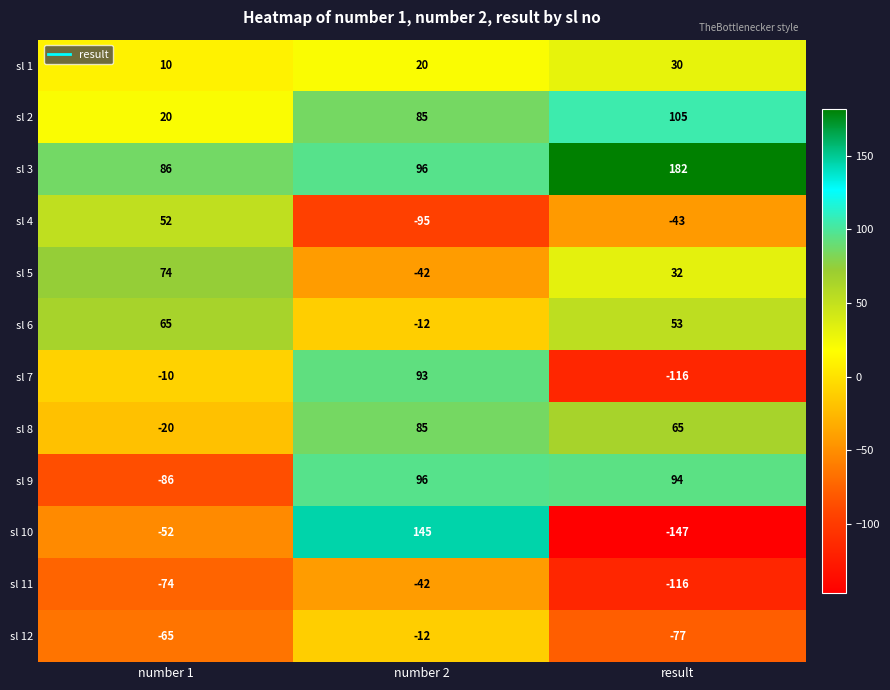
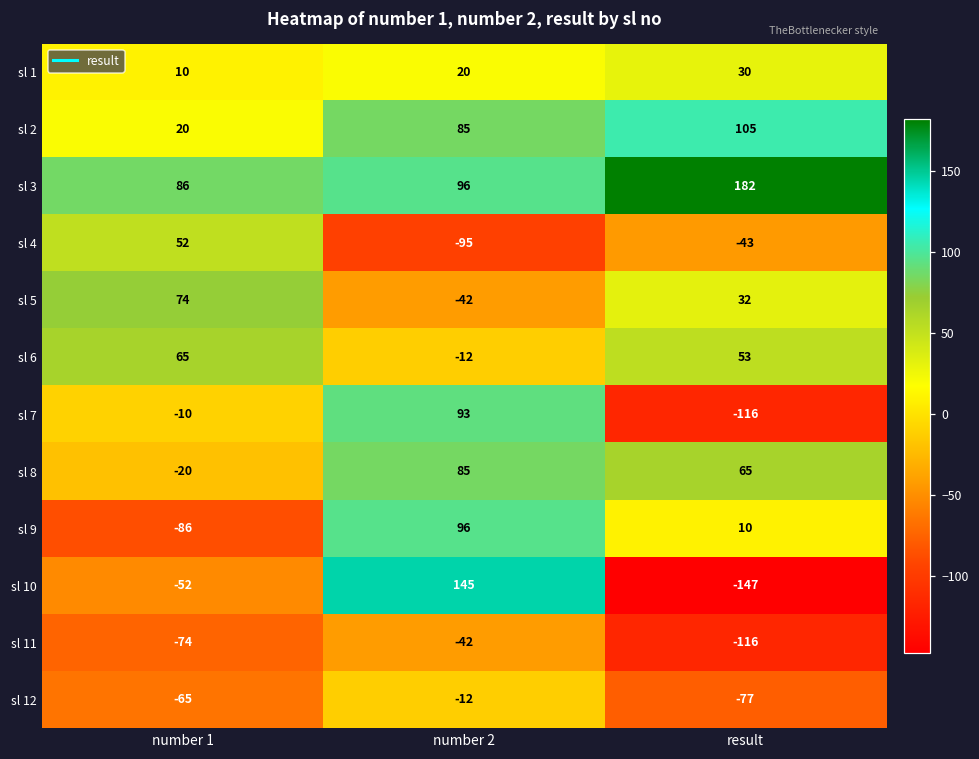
  {
    "sl 1": {
      "number 1": 10,
      "number 2": 20,
      "result": 30
    },
    "sl 2": {
      "number 1": 20,
      "number 2": 85,
      "result": 105
    },
    "sl 3": {
      "number 1": 86,
      "number 2": 96,
      "result": 182
    },
    "sl 4": {
      "number 1": 52,
      "number 2": -95,
      "result": -43
    },
    "sl 5": {
      "number 1": 74,
      "number 2": -42,
      "result": 32
    },
    "sl 6": {
      "number 1": 65,
      "number 2": -12,
      "result": 53
    },
    "sl 7": {
      "number 1": -10,
      "number 2": 93,
      "result": -116
    },
    "sl 8": {
      "number 1": -20,
      "number 2": 85,
      "result": 65
    },
    "sl 9": {
      "number 1": -86,
      "number 2": 96,
-     "result": 94
+     "result": 10
    },
    "sl 10": {
      "number 1": -52,
      "number 2": 145,
      "result": -147
    },
    "sl 11": {
      "number 1": -74,
      "number 2": -42,
      "result": -116
    },
    "sl 12": {
      "number 1": -65,
      "number 2": -12,
      "result": -77
    }
  }
